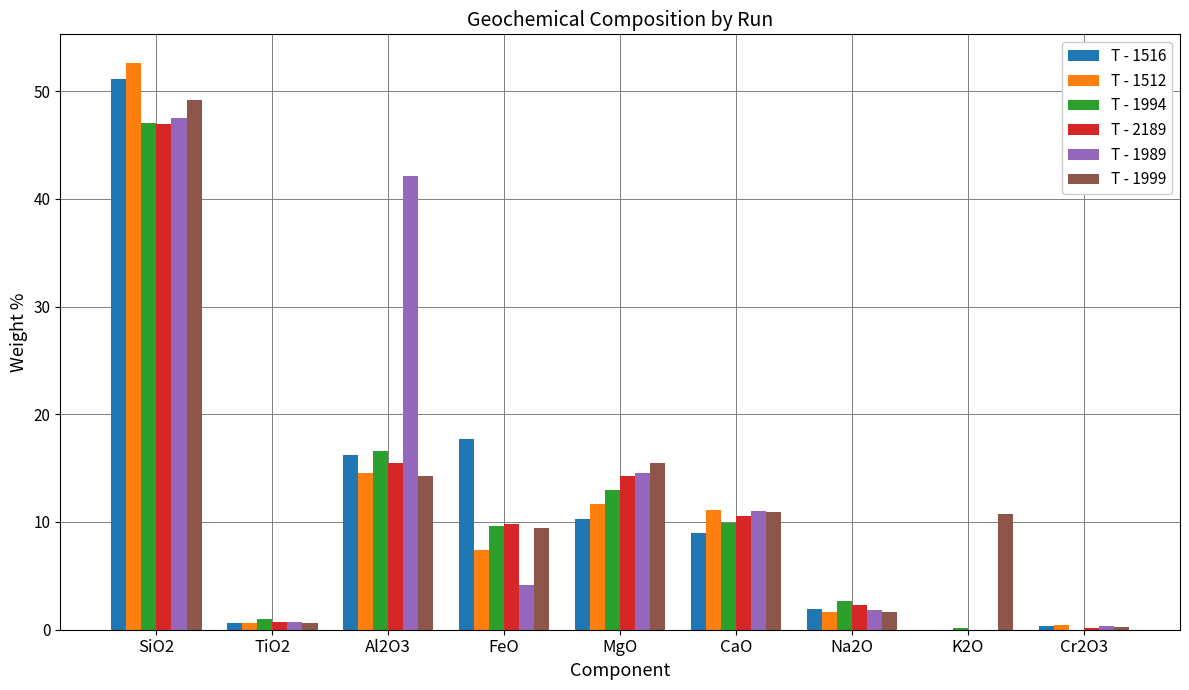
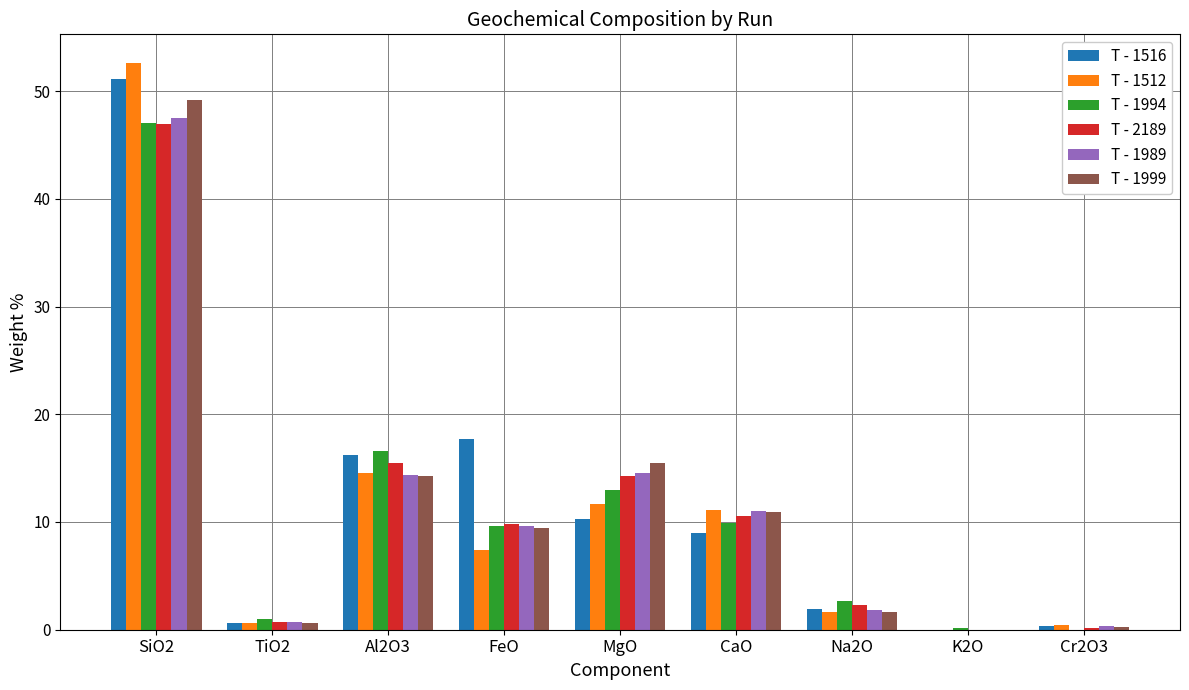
  {
    "T - 1516": {
      "SiO2": 51.1,
      "TiO2": 0.7,
      "Al2O3": 16.3,
      "FeO": 17.7,
      "MgO": 10.3,
      "CaO": 9.0,
      "Na2O": 1.9,
      "K2O": 0.0,
      "Cr2O3": 0.4
    },
    "T - 1512": {
      "SiO2": 52.6,
      "TiO2": 0.6,
      "Al2O3": 14.5,
      "FeO": 7.4,
      "MgO": 11.7,
      "CaO": 11.1,
      "Na2O": 1.7,
      "K2O": 0.0,
      "Cr2O3": 0.4
    },
    "T - 1994": {
      "SiO2": 47.0,
      "TiO2": 1.0,
      "Al2O3": 16.6,
      "FeO": 9.7,
      "MgO": 13.0,
      "CaO": 9.9,
      "Na2O": 2.6,
      "Cr2O3": 0.0
    },
    "T - 2189": {
      "SiO2": 46.9,
      "TiO2": 0.7,
      "Al2O3": 15.4,
      "FeO": 9.8,
      "MgO": 14.2,
      "CaO": 10.5,
      "Na2O": 2.3,
      "K2O": 0.0
    },
    "T - 1989": {
      "SiO2": 47.5,
      "TiO2": 0.7,
-     "Al2O3": 42.2,
-     "FeO": 4.1,
+     "Al2O3": 14.4,
+     "FeO": 9.6,
      "MgO": 14.5,
      "CaO": 11.0,
      "Na2O": 1.8,
      "K2O": 0.0,
      "Cr2O3": 0.4
    },
    "T - 1999": {
      "SiO2": 49.1,
      "TiO2": 0.6,
      "Al2O3": 14.3,
      "FeO": 9.4,
      "MgO": 15.5,
      "CaO": 10.9,
      "Na2O": 1.6,
-     "K2O": 10.7,
+     "K2O": 0.0,
      "Cr2O3": 0.3
    }
  }
